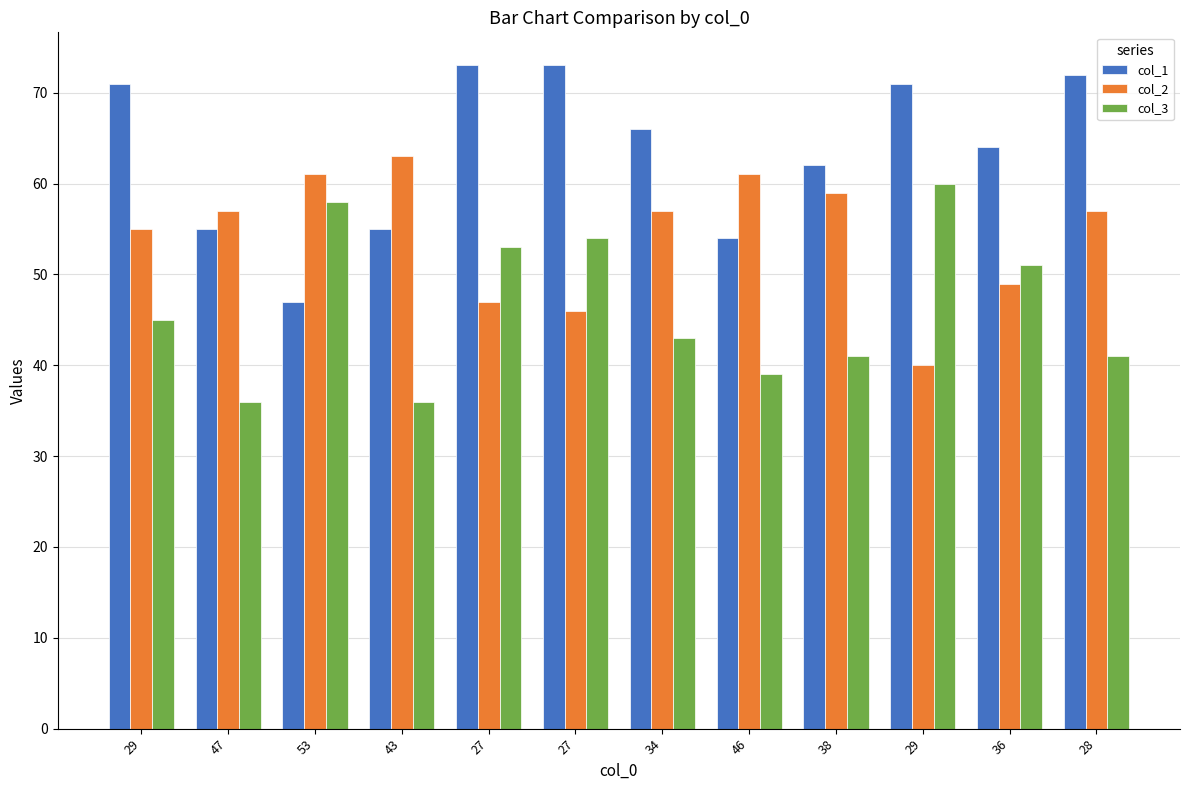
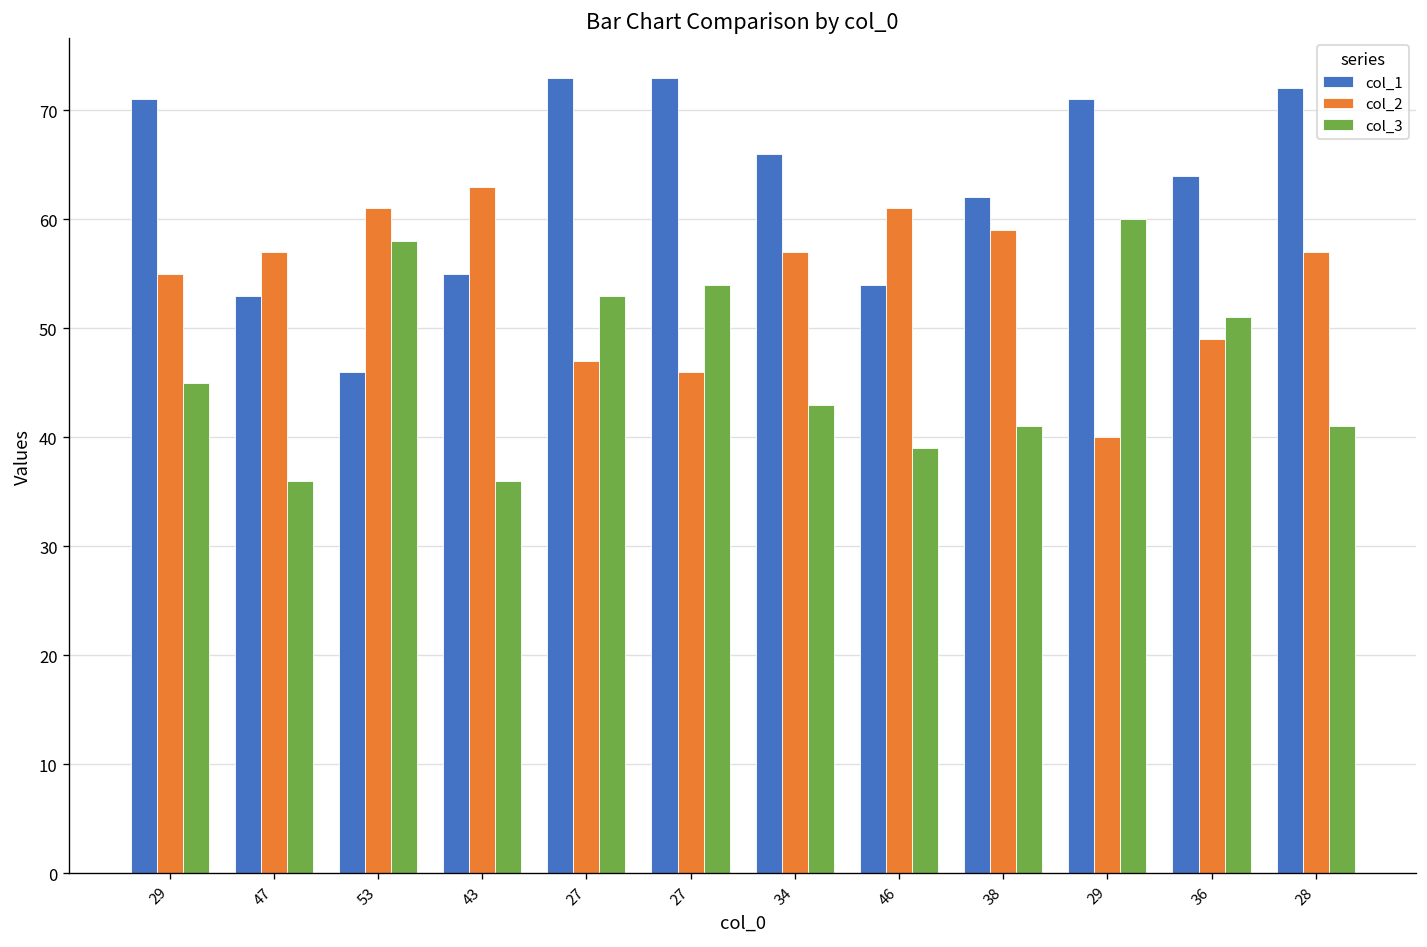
  {
    "col_1": {
-     "47": 55,
-     "53": 47,
+     "47": 53,
+     "53": 46,
      "43": 55,
      "34": 66,
      "46": 54,
      "38": 62,
      "36": 64,
      "28": 72
    },
    "col_2": {
      "47": 57,
      "53": 61,
      "43": 63,
      "34": 57,
      "46": 61,
      "38": 59,
      "36": 49,
      "28": 57
    },
    "col_3": {
      "47": 36,
      "53": 58,
      "43": 36,
      "34": 43,
      "46": 39,
      "38": 41,
      "36": 51,
      "28": 41
    }
  }
